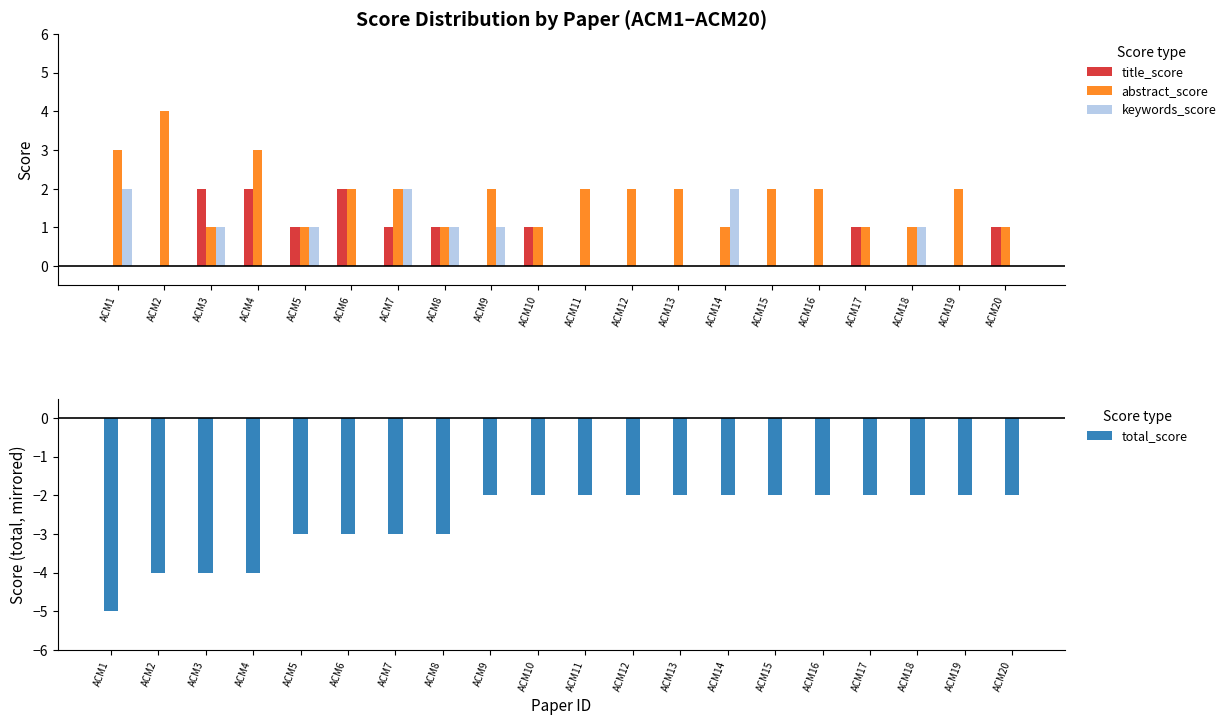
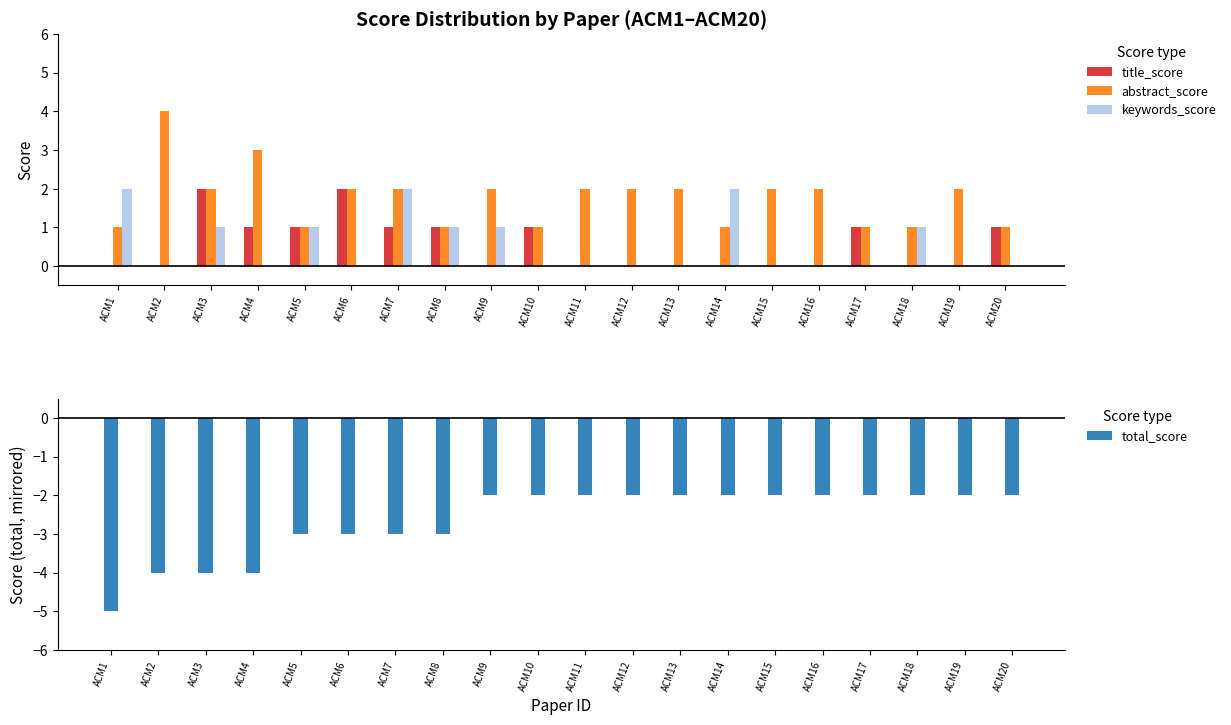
  {
    "Score Distribution by Paper (ACM1–ACM20)": {
      "title_score": {
        "ACM1": 0,
        "ACM2": 0,
        "ACM3": 2,
-       "ACM4": 2,
+       "ACM4": 1,
        "ACM5": 1,
        "ACM6": 2,
        "ACM7": 1,
        "ACM8": 1,
        "ACM9": 0,
        "ACM10": 1,
        "ACM11": 0,
        "ACM12": 0,
        "ACM13": 0,
        "ACM14": 0,
        "ACM15": 0,
        "ACM16": 0,
        "ACM17": 1,
        "ACM18": 0,
        "ACM19": 0,
        "ACM20": 1
      },
      "abstract_score": {
-       "ACM1": 3,
+       "ACM1": 1,
        "ACM2": 4,
-       "ACM3": 1,
+       "ACM3": 2,
        "ACM4": 3,
        "ACM5": 1,
        "ACM6": 2,
        "ACM7": 2,
        "ACM8": 1,
        "ACM9": 2,
        "ACM10": 1,
        "ACM11": 2,
        "ACM12": 2,
        "ACM13": 2,
        "ACM14": 1,
        "ACM15": 2,
        "ACM16": 2,
        "ACM17": 1,
        "ACM18": 1,
        "ACM19": 2,
        "ACM20": 1
      },
      "keywords_score": {
        "ACM1": 2,
        "ACM2": 0,
        "ACM3": 1,
        "ACM4": 0,
        "ACM5": 1,
        "ACM6": 0,
        "ACM7": 2,
        "ACM8": 1,
        "ACM9": 1,
        "ACM10": 0,
        "ACM11": 0,
        "ACM12": 0,
        "ACM13": 0,
        "ACM14": 2,
        "ACM15": 0,
        "ACM16": 0,
        "ACM17": 0,
        "ACM18": 1,
        "ACM19": 0,
        "ACM20": 0
      }
    }
  }
